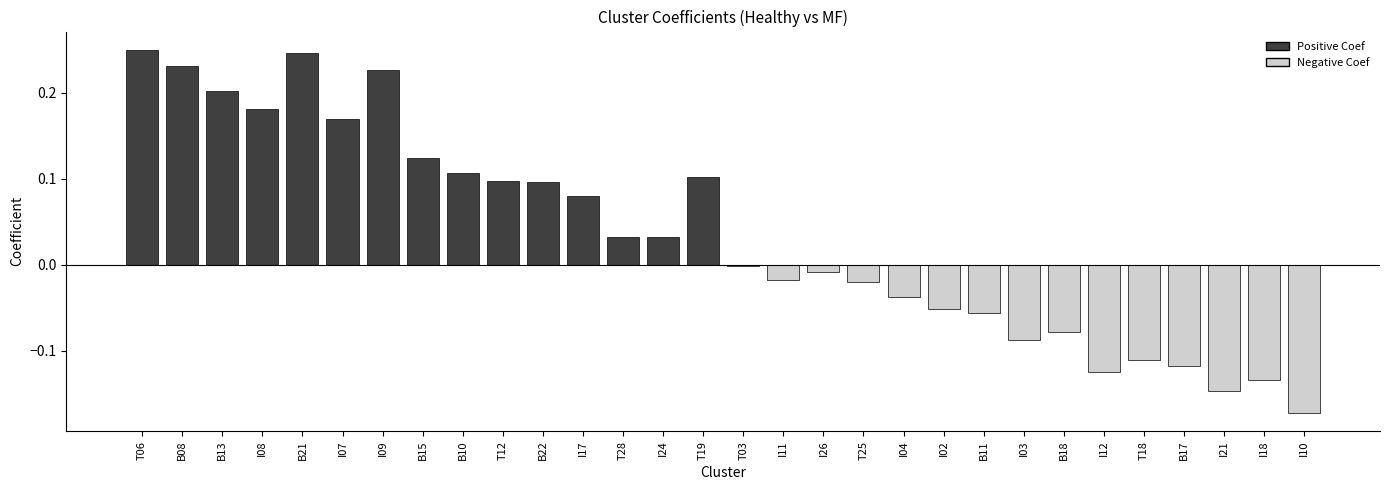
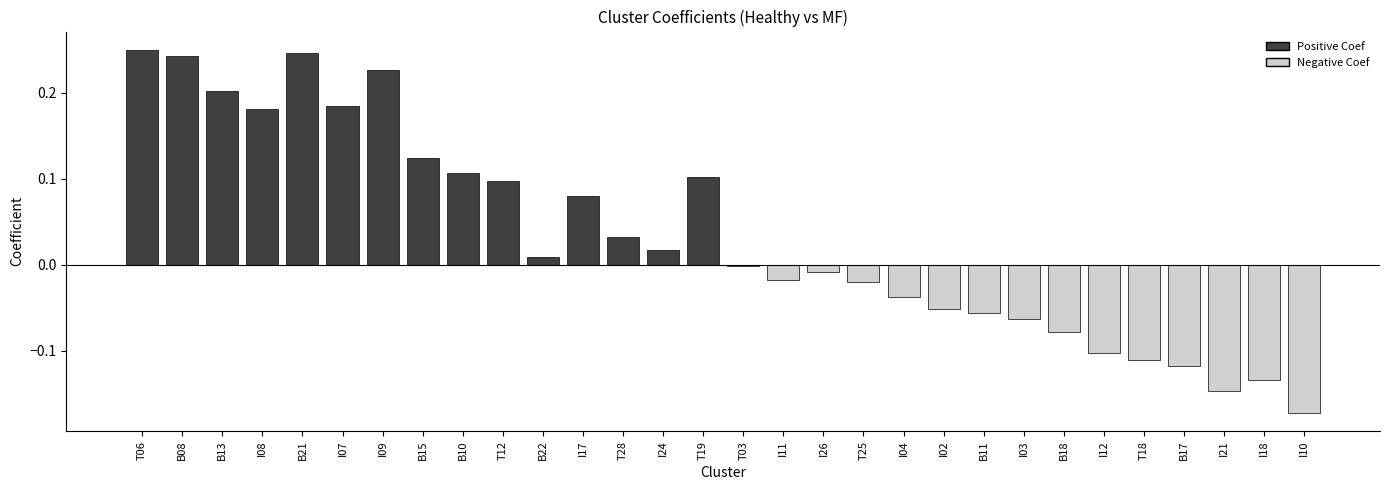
  {
    "T06": 0.25,
-   "B08": 0.23,
+   "B08": 0.24,
    "B13": 0.20,
    "I08": 0.18,
    "B21": 0.25,
-   "I07": 0.17,
+   "I07": 0.18,
    "I09": 0.23,
    "B15": 0.12,
    "B10": 0.11,
    "T12": 0.10,
-   "B22": 0.10,
+   "B22": 0.01,
    "I17": 0.08,
    "T28": 0.03,
-   "I24": 0.03,
+   "I24": 0.02,
    "T19": 0.10,
    "I11": -0.02,
    "I26": -0.01,
    "T25": -0.02,
    "I04": -0.04,
    "I02": -0.05,
    "B11": -0.06,
-   "I03": -0.09,
+   "I03": -0.06,
    "B18": -0.08,
-   "I12": -0.12,
+   "I12": -0.10,
    "T18": -0.11,
    "B17": -0.12,
    "I21": -0.15,
    "I18": -0.13,
    "I10": -0.17
  }
